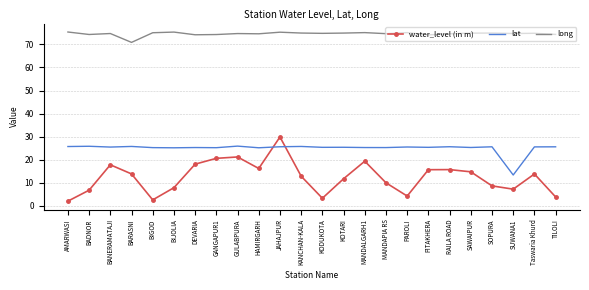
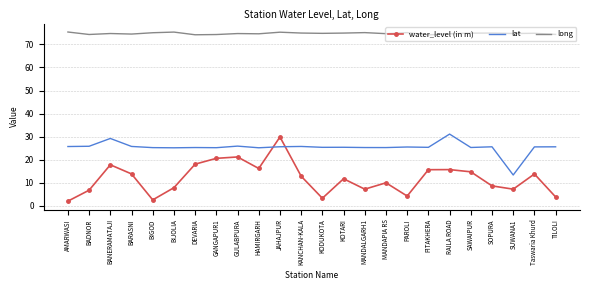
  {
    "water_level (in m)": {
      "AMARWASI": 2,
      "BADNOR": 7,
      "BANERAMATAJI": 18,
      "BARASNI": 14,
      "BIGOD": 3,
      "BIJOLIA": 8,
      "DEVARIA": 18,
      "GANGAPUR1": 21,
      "GULABPURA": 21,
      "HAMIRGARH": 16,
      "JAHAJPUR": 30,
      "KANCHAN-KALA": 13,
      "KODUKOTA": 3,
      "KOTARI": 12,
-     "MANDALGARH1": 19,
+     "MANDALGARH1": 7,
      "MANDAPIA RS": 10,
      "PAROLI": 4,
      "PITAKHERA": 16,
      "RAILA ROAD": 16,
      "SAWAIPUR": 15,
      "SOPURA": 9,
      "SUWANA1": 7,
      "Taswaria Khurd": 14,
      "TILOLI": 4
    },
    "lat": {
      "AMARWASI": 26,
      "BADNOR": 26,
-     "BANERAMATAJI": 25,
+     "BANERAMATAJI": 29,
      "BARASNI": 26,
      "BIGOD": 25,
      "BIJOLIA": 25,
      "DEVARIA": 25,
      "GANGAPUR1": 25,
      "GULABPURA": 26,
      "HAMIRGARH": 25,
      "JAHAJPUR": 26,
      "KANCHAN-KALA": 26,
      "KODUKOTA": 25,
      "KOTARI": 25,
      "MANDALGARH1": 25,
      "MANDAPIA RS": 25,
      "PAROLI": 26,
      "PITAKHERA": 25,
-     "RAILA ROAD": 26,
+     "RAILA ROAD": 31,
      "SAWAIPUR": 25,
      "SOPURA": 26,
      "SUWANA1": 13,
      "Taswaria Khurd": 26,
      "TILOLI": 26
    },
    "long": {
      "AMARWASI": 75,
      "BADNOR": 74,
      "BANERAMATAJI": 75,
-     "BARASNI": 71,
+     "BARASNI": 74,
      "BIGOD": 75,
      "BIJOLIA": 75,
      "DEVARIA": 74,
      "GANGAPUR1": 74,
      "GULABPURA": 75,
      "HAMIRGARH": 75,
      "JAHAJPUR": 75,
      "KANCHAN-KALA": 75,
      "KODUKOTA": 75,
      "KOTARI": 75,
      "MANDALGARH1": 75
    }
  }
